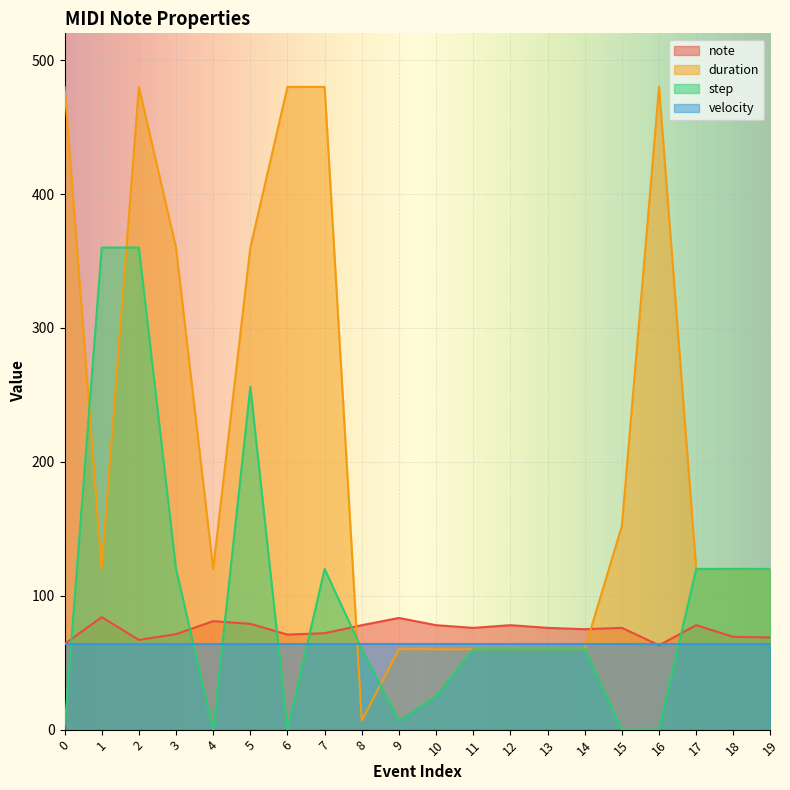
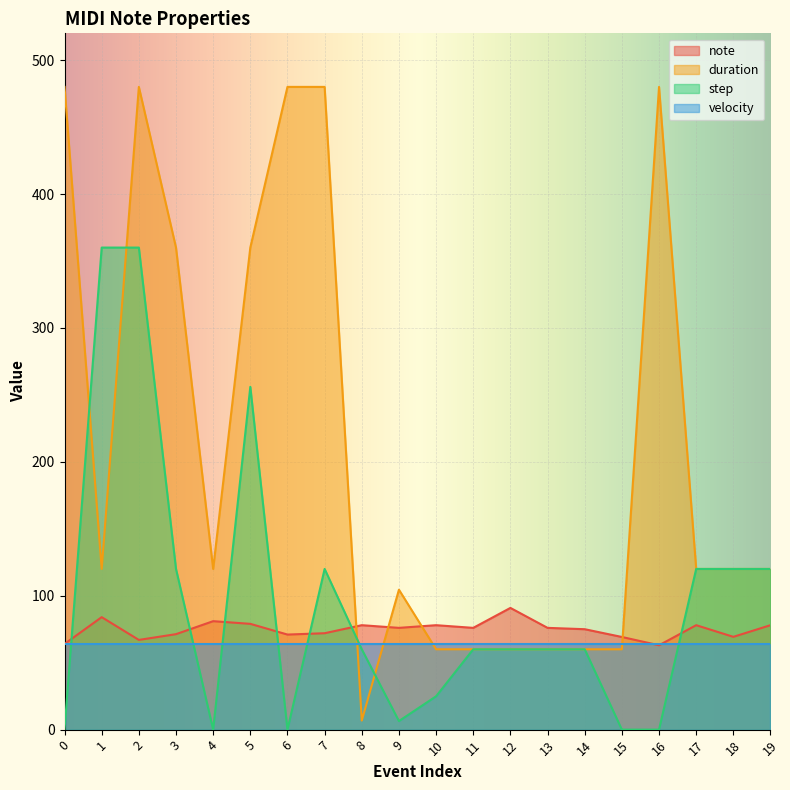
  {
    "note": {
      "1": 84,
      "2": 67,
      "3": 71,
      "4": 81,
      "5": 79,
      "6": 71,
      "7": 72,
      "8": 78,
-     "9": 83,
+     "9": 76,
      "10": 78,
      "11": 76,
-     "12": 78,
+     "12": 91,
      "13": 76,
      "14": 75,
-     "15": 76,
+     "15": 69,
      "17": 78,
      "18": 69,
-     "19": 69
+     "19": 78
    },
    "duration": {
      "0": 480,
      "1": 120,
      "2": 480,
      "3": 360,
      "4": 120,
      "5": 360,
      "6": 480,
      "7": 480,
      "8": 7,
-     "9": 60,
+     "9": 105,
      "10": 60,
-     "15": 152,
+     "15": 60,
      "16": 480
    },
    "step": {
      "0": 0,
      "1": 360,
      "2": 360,
      "3": 120,
      "4": 0,
      "5": 256,
      "6": 0,
      "7": 120,
      "8": 60,
      "9": 6,
      "10": 25,
      "15": 0,
      "16": 0
    },
    "velocity": {
      "1": 64,
      "2": 64,
      "3": 64,
      "4": 64,
      "5": 64,
      "6": 64,
      "7": 64,
      "8": 64,
      "9": 64,
      "10": 64,
      "11": 64,
      "12": 64,
      "13": 64,
      "14": 64,
      "15": 64,
      "17": 64,
      "18": 64,
      "19": 64
    }
  }
